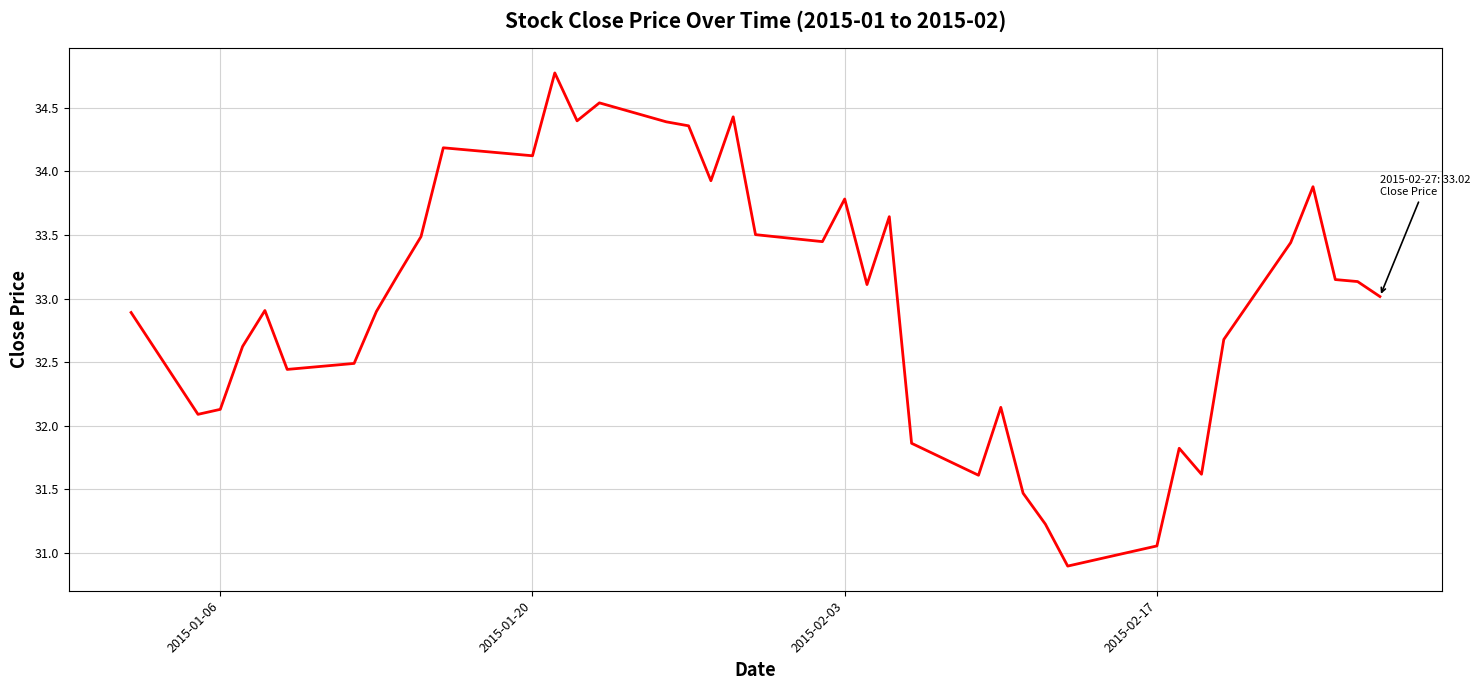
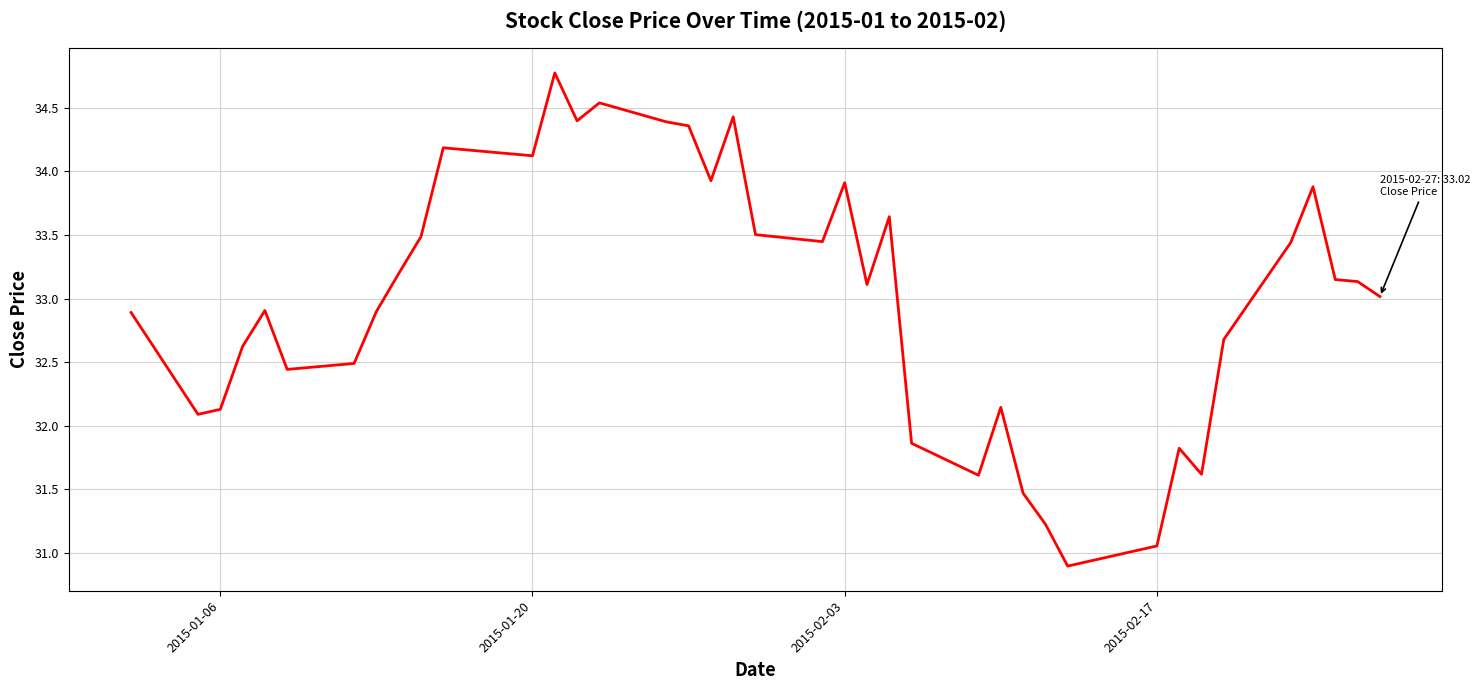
  {
    "2015-01-06": 32.13,
    "2015-01-20": 34.12,
-   "2015-02-03": 33.78,
+   "2015-02-03": 33.91,
    "2015-02-17": 31.05
  }
